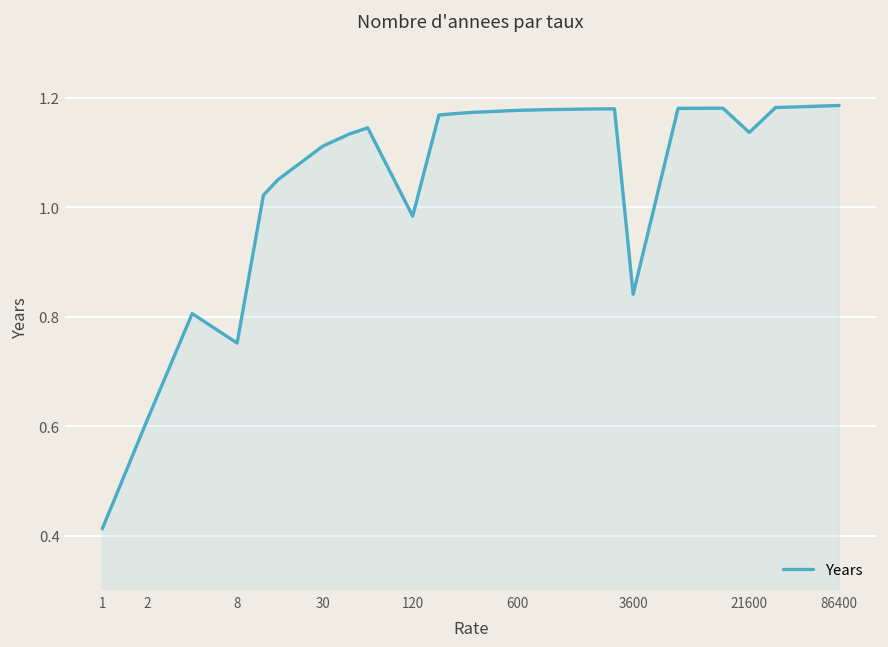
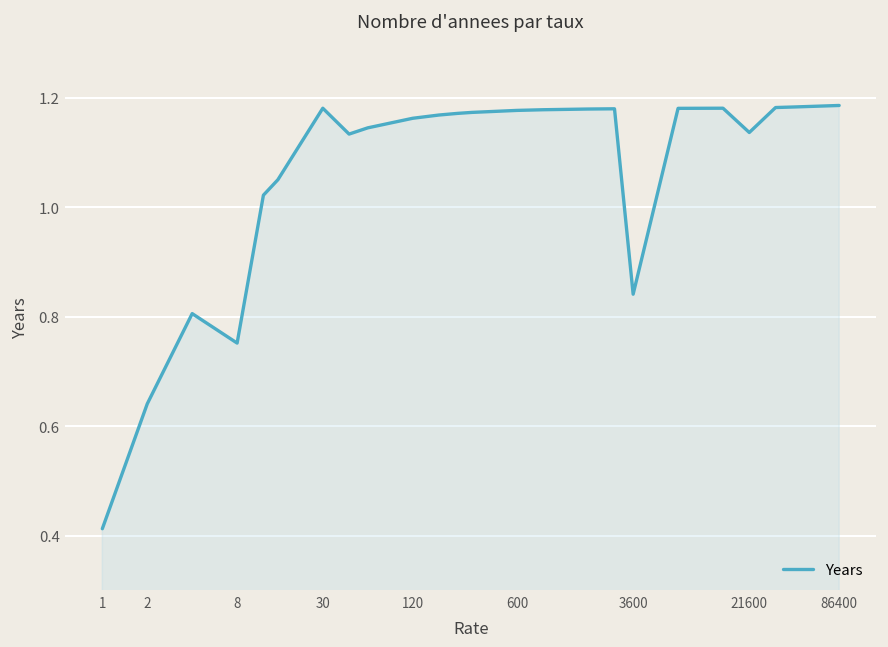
  {
    "1": 0.41,
-   "2": 0.61,
+   "2": 0.64,
    "8": 0.75,
-   "30": 1.11,
-   "120": 0.98,
+   "30": 1.18,
+   "120": 1.16,
    "600": 1.18,
    "3600": 0.84,
    "21600": 1.14,
    "86400": 1.19
  }
